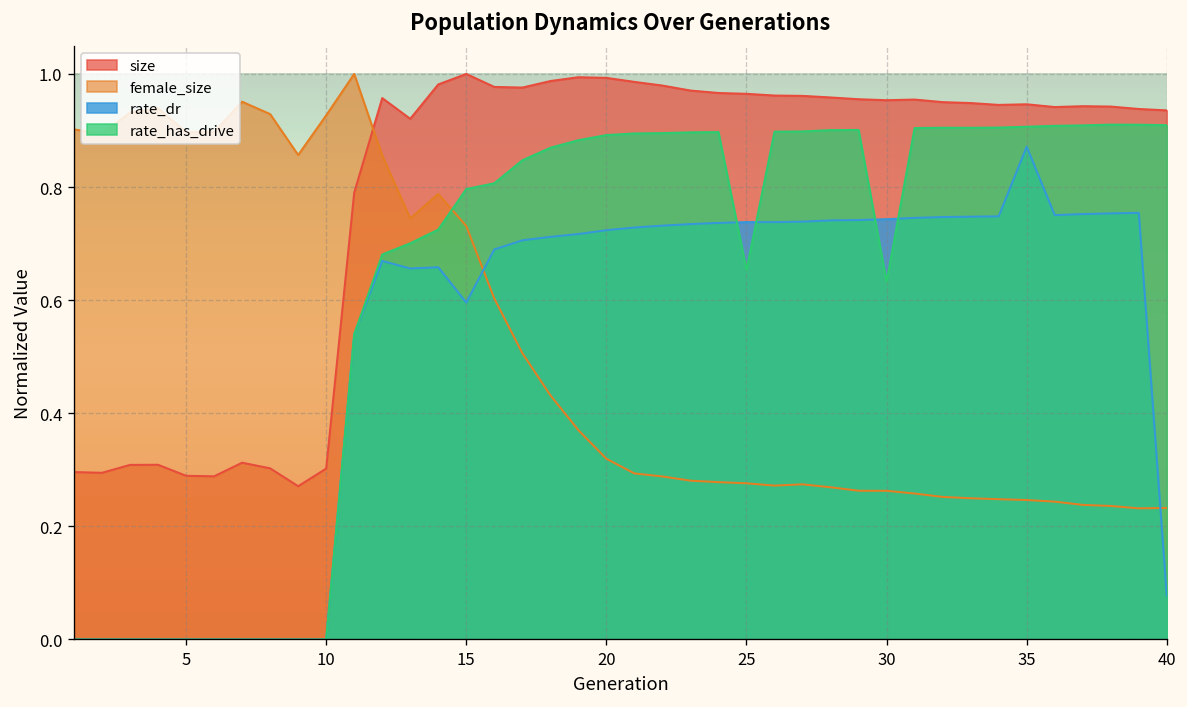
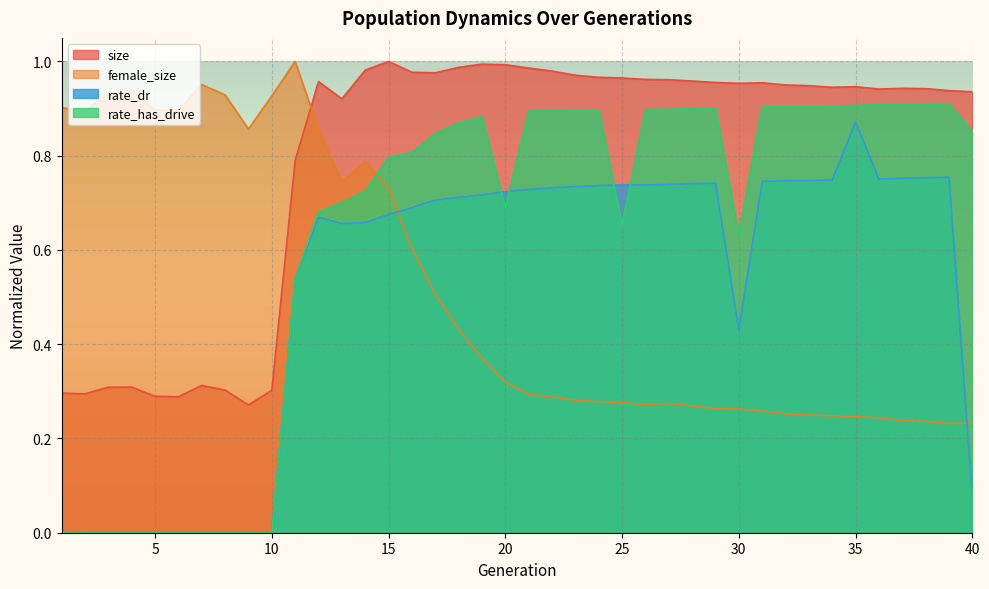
  {
    "rate_dr": {
-     "15": 0.60,
+     "15": 0.68,
      "20": 0.72,
      "25": 0.74,
-     "30": 0.74,
+     "30": 0.43,
      "35": 0.87,
      "40": 0.08
    },
    "rate_has_drive": {
      "15": 0.80,
-     "20": 0.89,
+     "20": 0.69,
      "25": 0.65,
      "30": 0.63,
      "35": 0.91,
-     "40": 0.91
+     "40": 0.85
    }
  }
